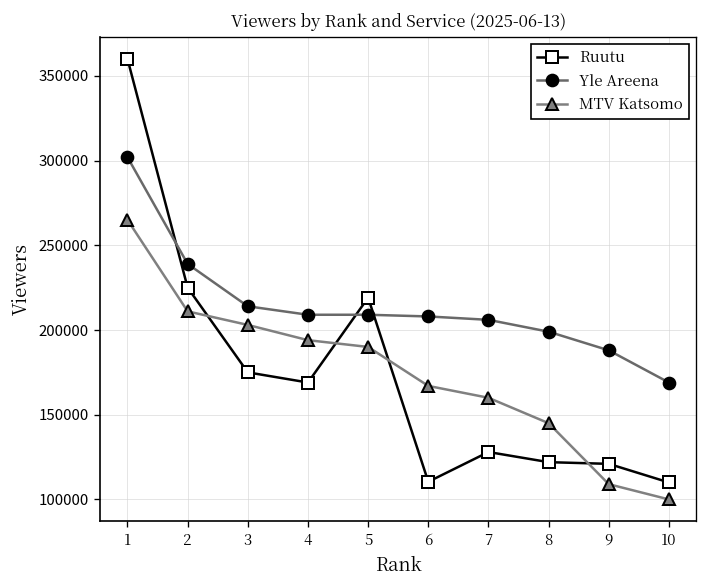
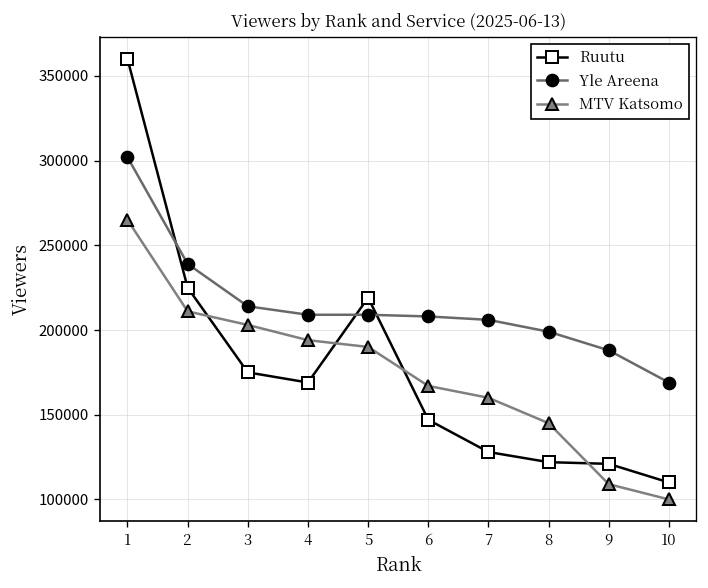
  {
    "Ruutu": {
      "1": 360000,
      "2": 225000,
      "3": 175000,
      "4": 169000,
      "5": 219000,
-     "6": 110000,
+     "6": 147000,
      "7": 128000,
      "8": 122000,
      "9": 121000,
      "10": 110000
    }
  }
